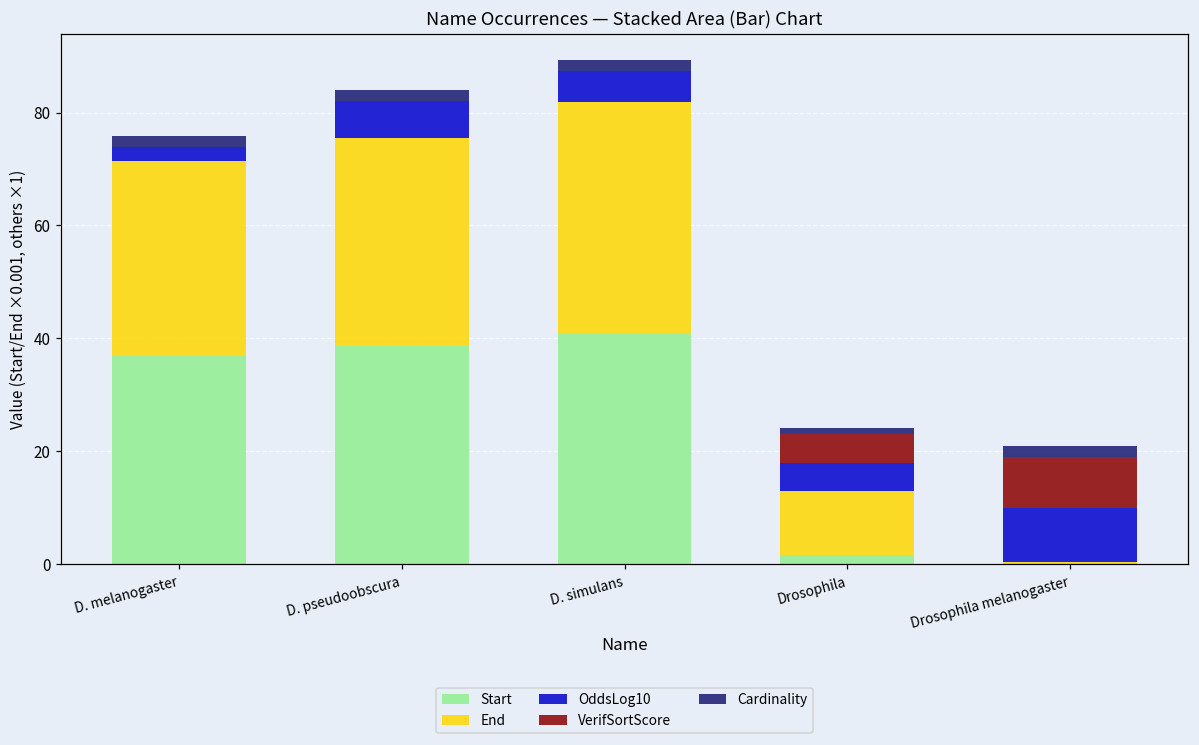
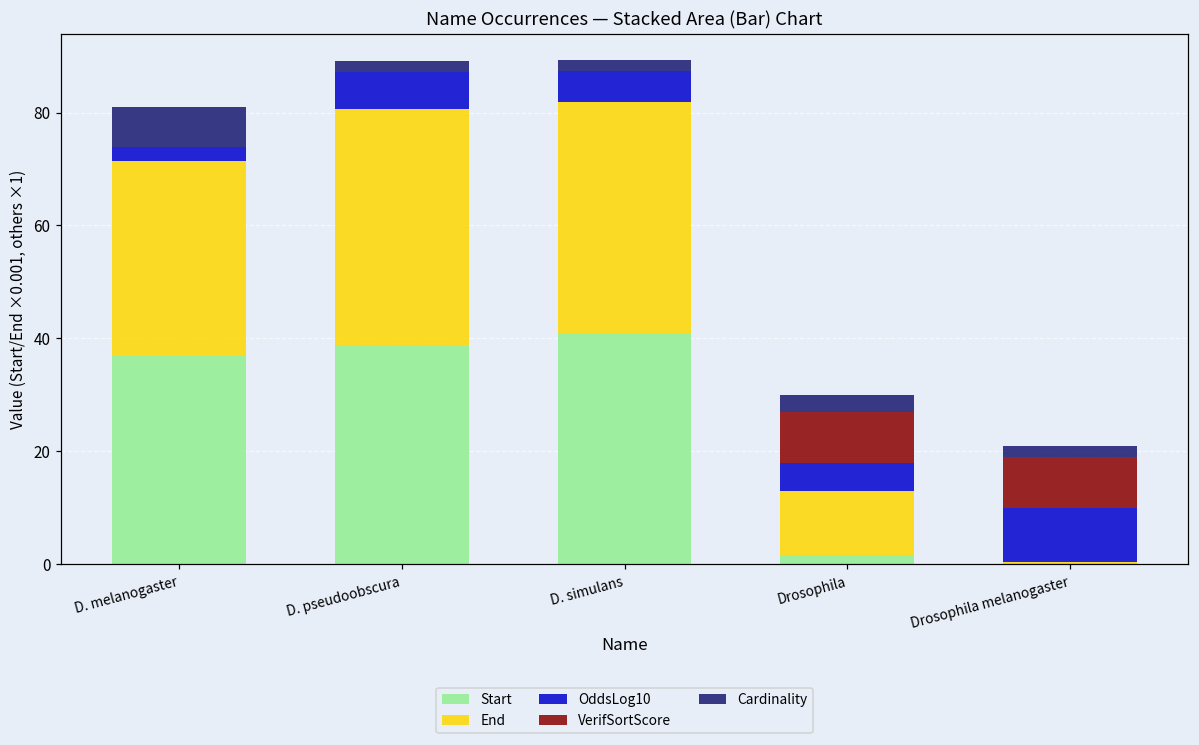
  {
    "Start": {
      "D. melanogaster": 37,
      "D. pseudoobscura": 39,
      "D. simulans": 41,
      "Drosophila": 2
    },
    "End": {
      "D. melanogaster": 34,
-     "D. pseudoobscura": 37,
+     "D. pseudoobscura": 42,
      "D. simulans": 41,
      "Drosophila": 11
    },
    "OddsLog10": {
      "D. melanogaster": 3,
      "D. pseudoobscura": 7,
      "D. simulans": 5,
      "Drosophila": 5,
      "Drosophila melanogaster": 10
    },
    "VerifSortScore": {
      "D. melanogaster": 0,
      "D. pseudoobscura": 0,
      "D. simulans": 0,
-     "Drosophila": 5,
+     "Drosophila": 9,
      "Drosophila melanogaster": 9
    },
    "Cardinality": {
-     "D. melanogaster": 2,
+     "D. melanogaster": 7,
      "D. pseudoobscura": 2,
      "D. simulans": 2,
-     "Drosophila": 1,
+     "Drosophila": 3,
      "Drosophila melanogaster": 2
    }
  }
